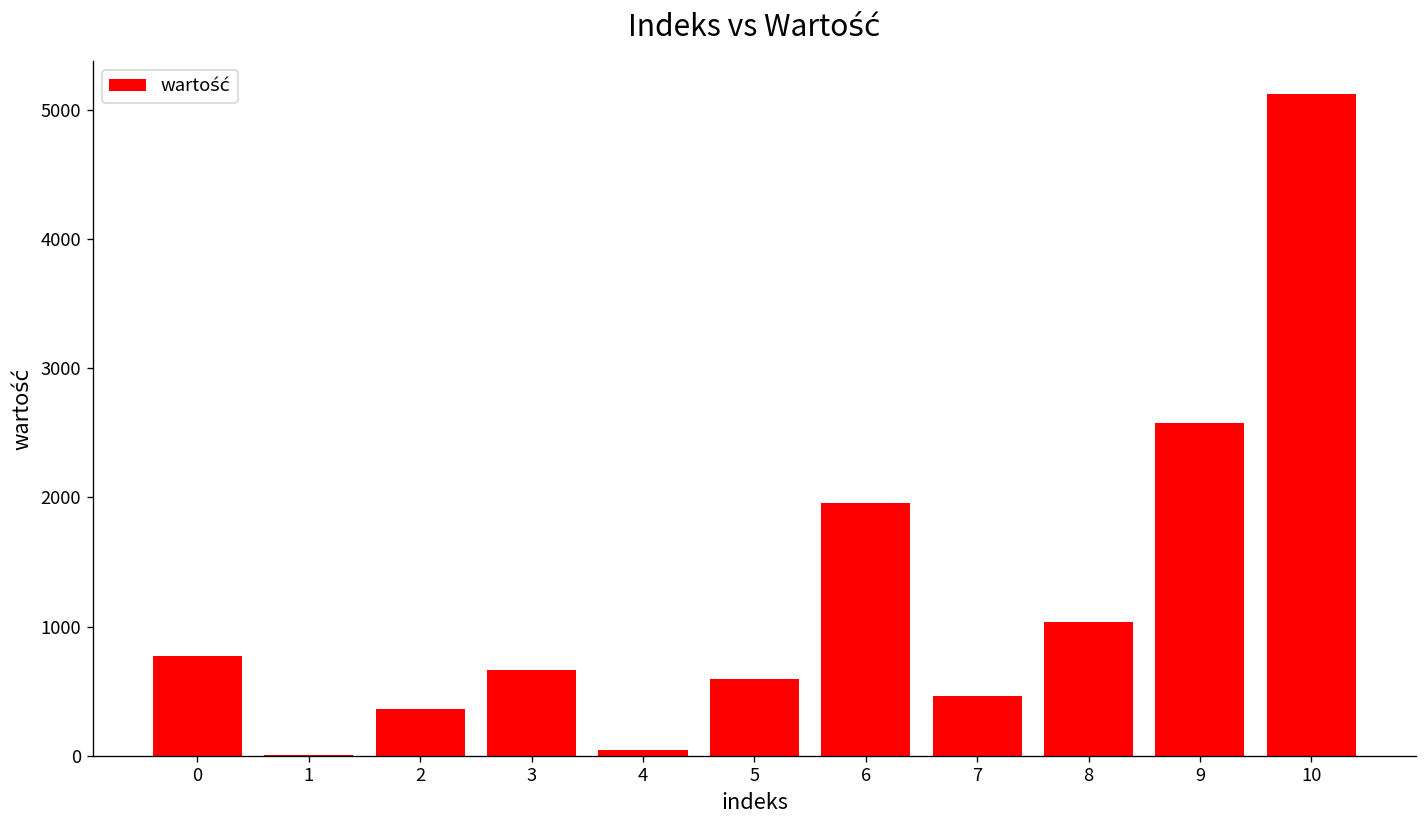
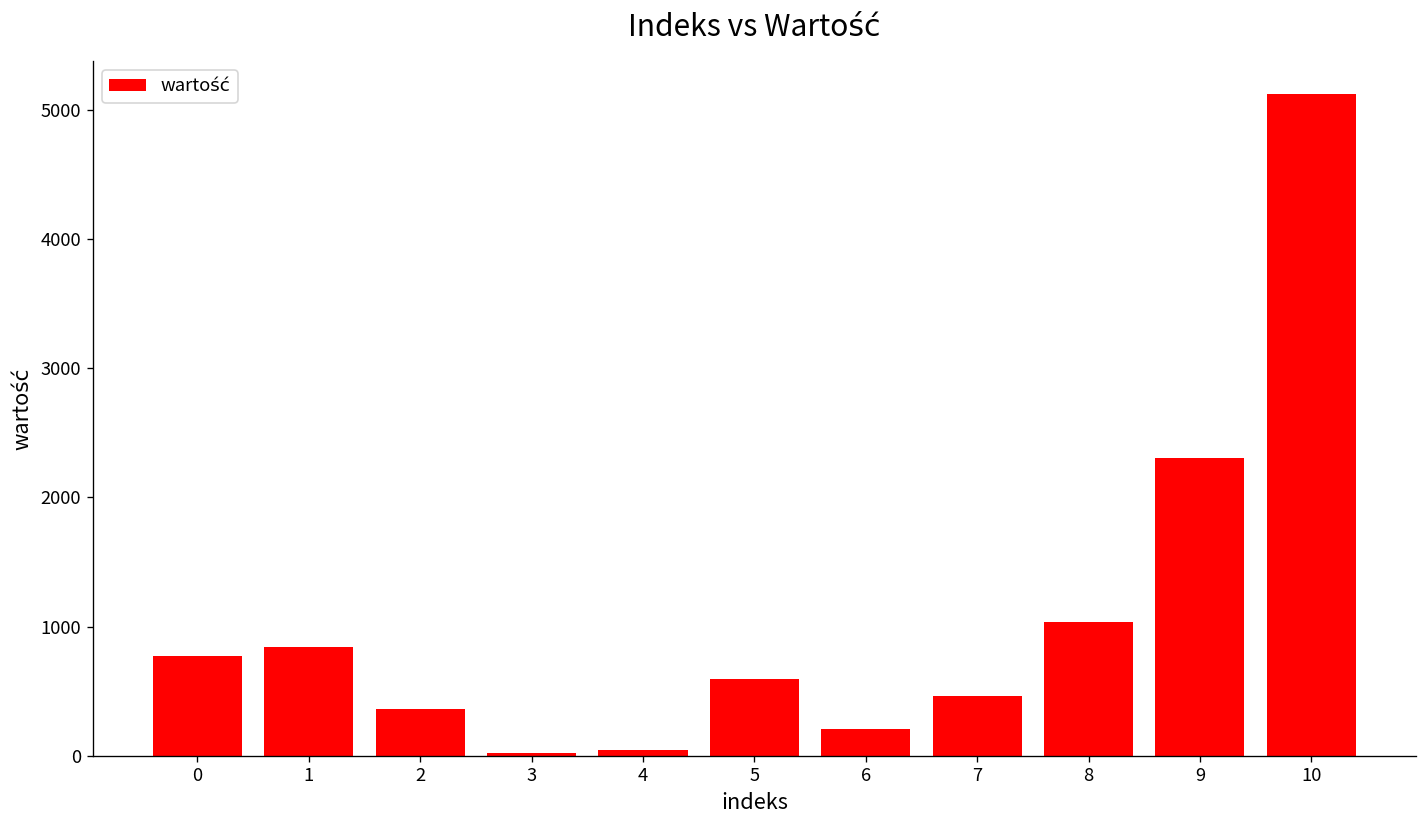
  {
    "0": 780,
-   "1": 0,
+   "1": 840,
    "2": 360,
-   "3": 660,
+   "3": 20,
    "4": 40,
    "5": 600,
-   "6": 1950,
+   "6": 210,
    "7": 470,
    "8": 1040,
-   "9": 2580,
+   "9": 2300,
    "10": 5120
  }
